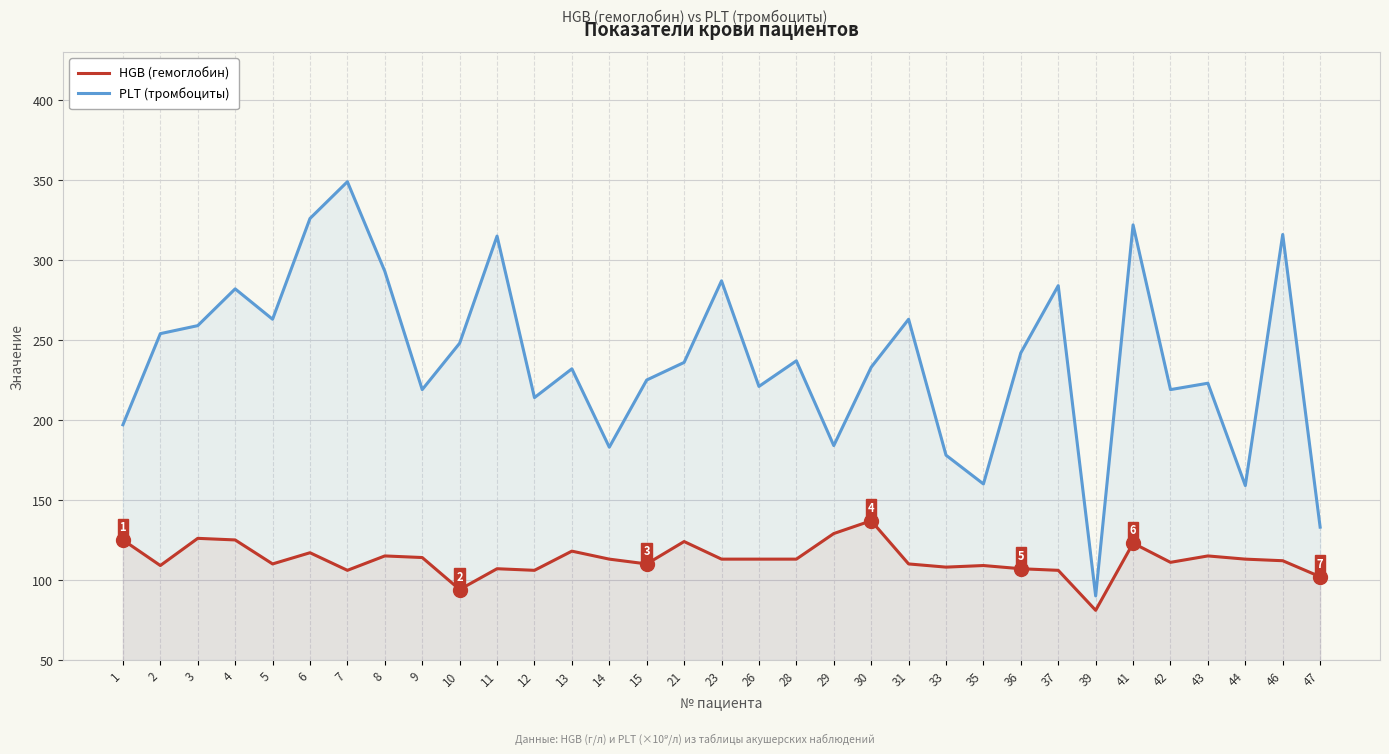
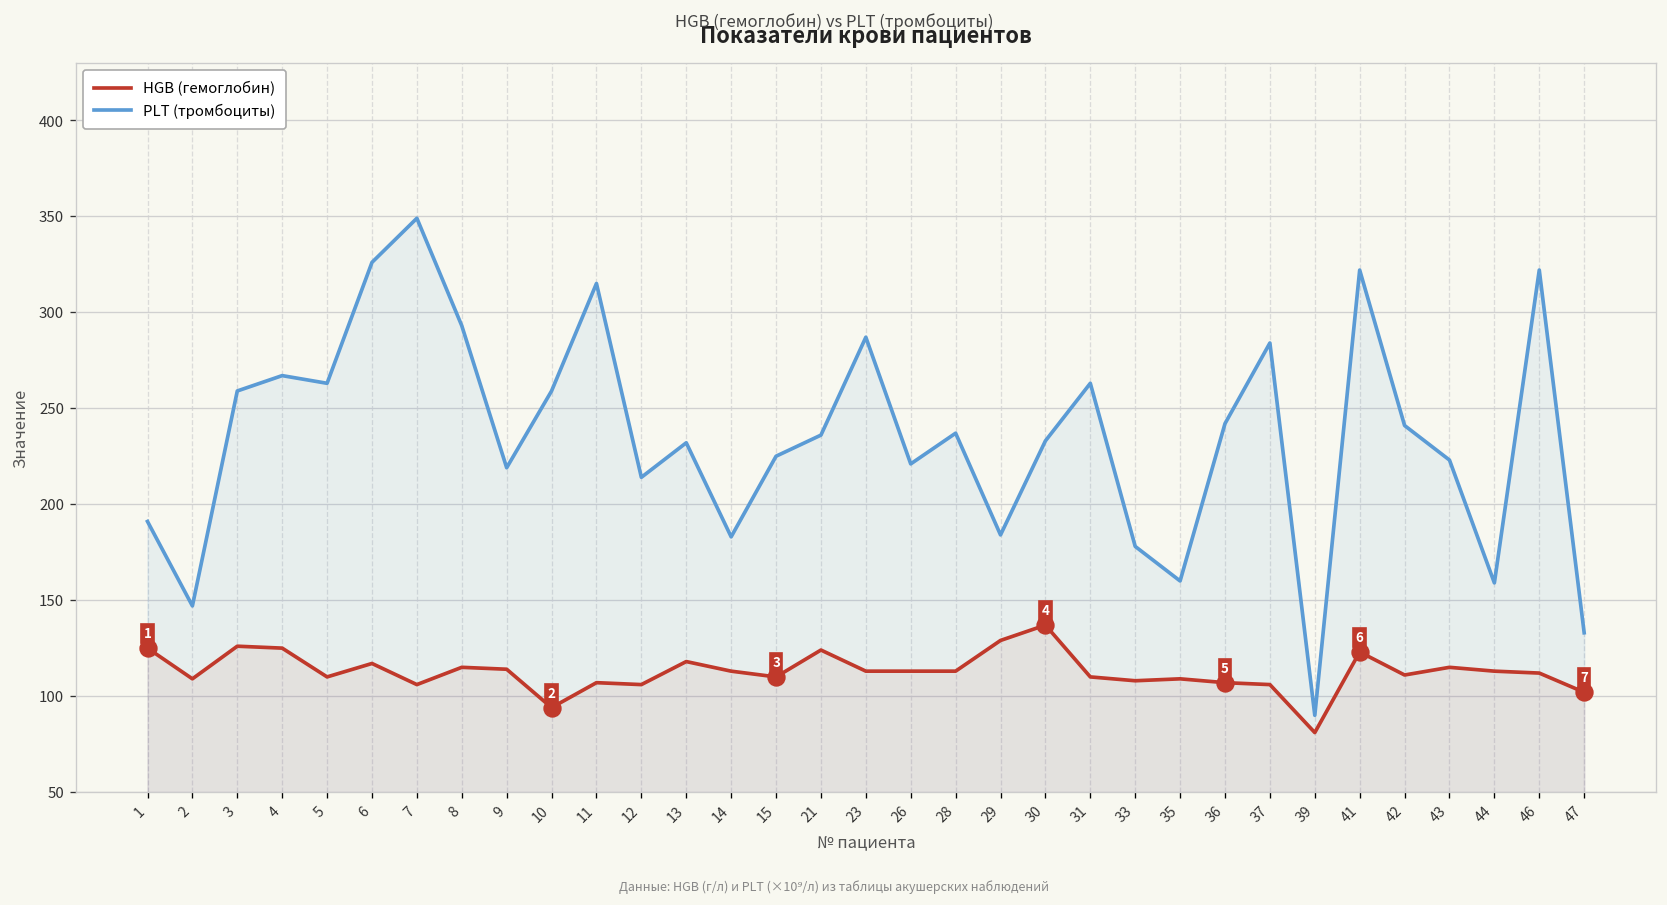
  {
    "PLT (тромбоциты)": {
-     "1": 197,
-     "2": 254,
+     "1": 191,
+     "2": 147,
      "3": 259,
-     "4": 282,
+     "4": 267,
      "5": 263,
      "6": 326,
      "7": 349,
      "8": 293,
      "9": 219,
-     "10": 248,
+     "10": 259,
      "11": 315,
      "12": 214,
      "13": 232,
      "14": 183,
      "15": 225,
      "21": 236,
      "23": 287,
      "26": 221,
      "28": 237,
      "29": 184,
      "30": 233,
      "31": 263,
      "33": 178,
      "35": 160,
      "36": 242,
      "37": 284,
      "39": 90,
      "41": 322,
-     "42": 219,
+     "42": 241,
      "43": 223,
      "44": 159,
-     "46": 316,
+     "46": 322,
      "47": 133
    }
  }
